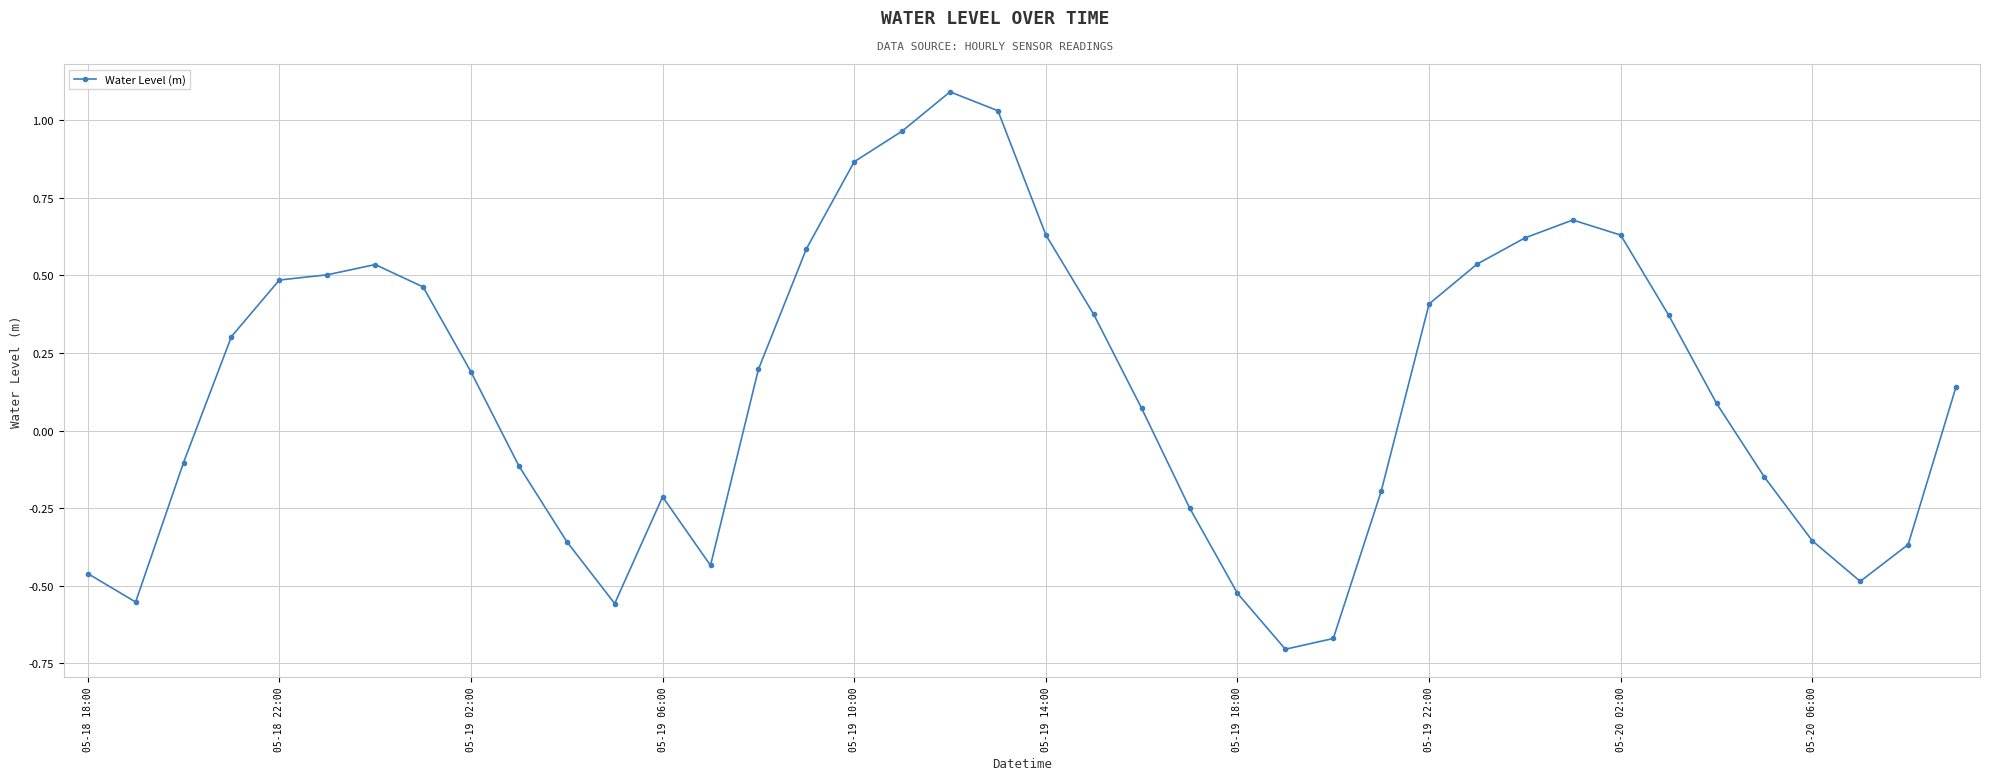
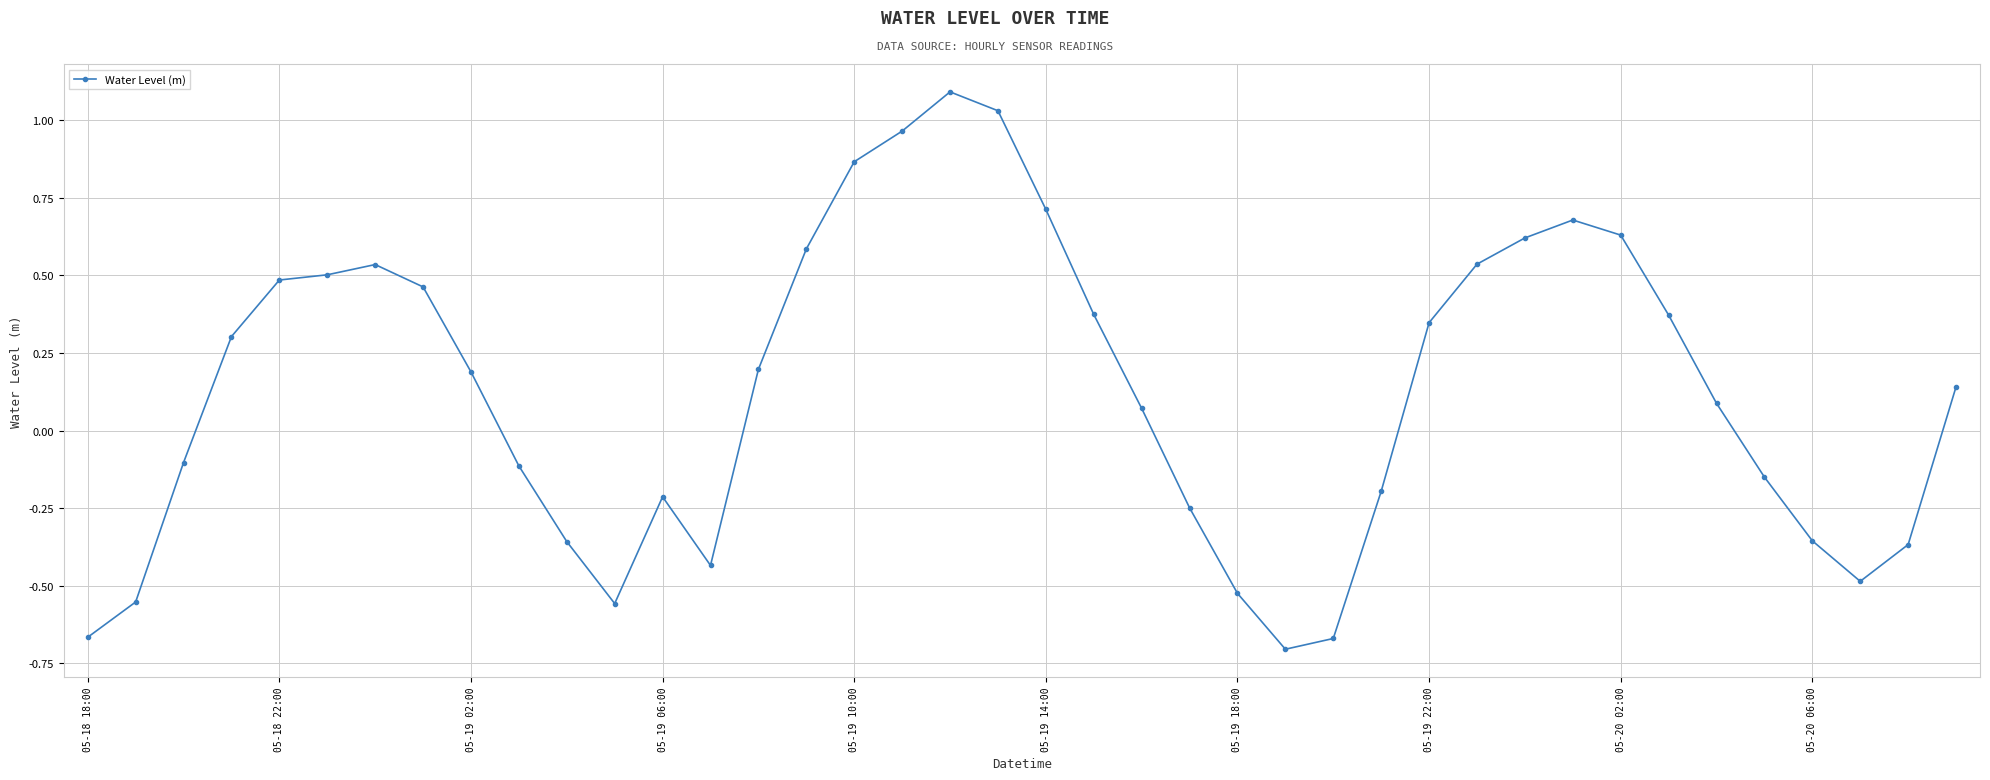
  {
-   "05-18 18:00": -0.46,
+   "05-18 18:00": -0.67,
    "05-18 22:00": 0.48,
    "05-19 02:00": 0.19,
    "05-19 06:00": -0.21,
    "05-19 10:00": 0.87,
-   "05-19 14:00": 0.63,
+   "05-19 14:00": 0.71,
    "05-19 18:00": -0.52,
-   "05-19 22:00": 0.41,
+   "05-19 22:00": 0.35,
    "05-20 02:00": 0.63,
    "05-20 06:00": -0.36
  }
